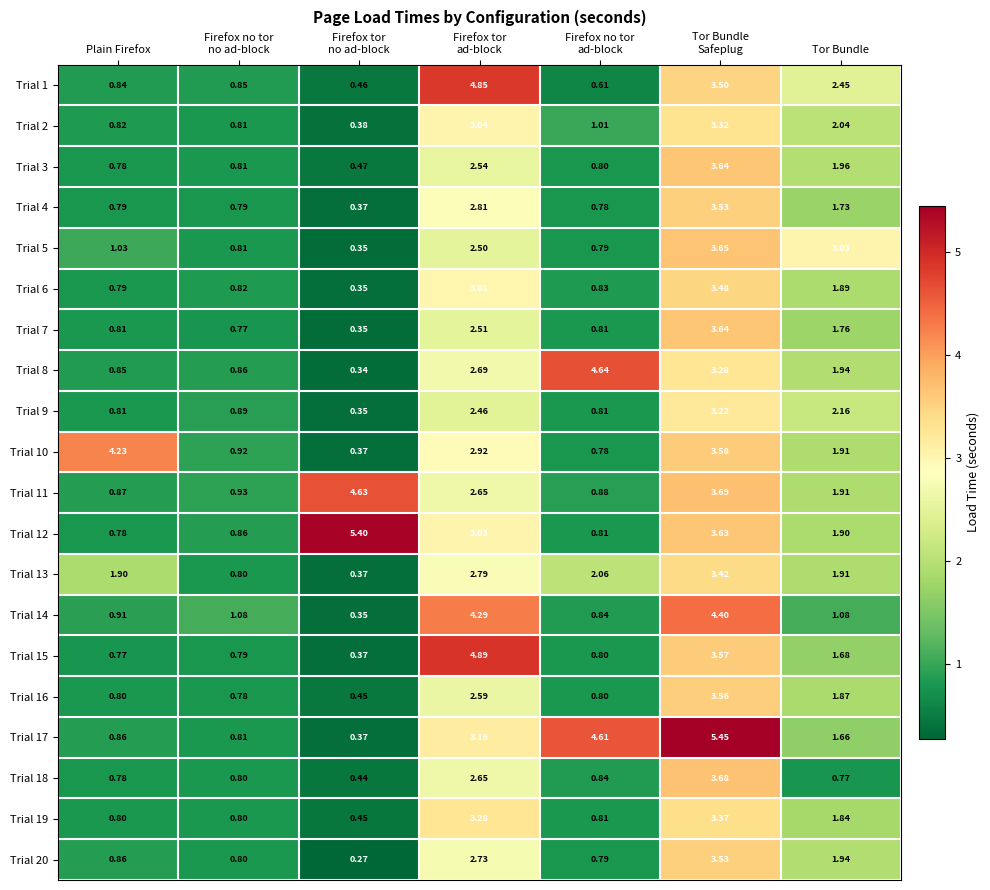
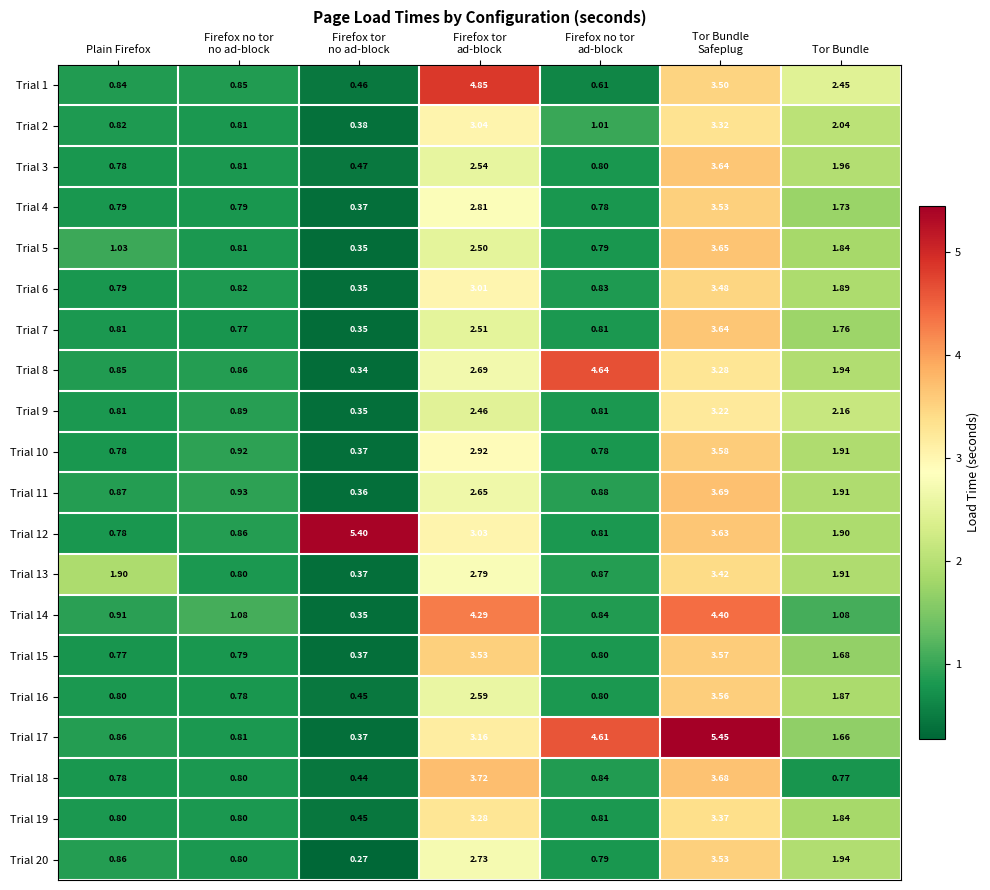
  {
    "Trial 1": {
      "Plain Firefox": 0.84,
      "Firefox no tor no ad-block": 0.85,
      "Firefox tor no ad-block": 0.46,
      "Firefox tor ad-block": 4.85,
      "Firefox no tor ad-block": 0.61,
      "Tor Bundle Safeplug": 3.50,
      "Tor Bundle": 2.45
    },
    "Trial 2": {
      "Plain Firefox": 0.82,
      "Firefox no tor no ad-block": 0.81,
      "Firefox tor no ad-block": 0.38,
      "Firefox tor ad-block": 3.04,
      "Firefox no tor ad-block": 1.01,
      "Tor Bundle Safeplug": 3.32,
      "Tor Bundle": 2.04
    },
    "Trial 3": {
      "Plain Firefox": 0.78,
      "Firefox no tor no ad-block": 0.81,
      "Firefox tor no ad-block": 0.47,
      "Firefox tor ad-block": 2.54,
      "Firefox no tor ad-block": 0.80,
      "Tor Bundle Safeplug": 3.64,
      "Tor Bundle": 1.96
    },
    "Trial 4": {
      "Plain Firefox": 0.79,
      "Firefox no tor no ad-block": 0.79,
      "Firefox tor no ad-block": 0.37,
      "Firefox tor ad-block": 2.81,
      "Firefox no tor ad-block": 0.78,
      "Tor Bundle Safeplug": 3.53,
      "Tor Bundle": 1.73
    },
    "Trial 5": {
      "Plain Firefox": 1.03,
      "Firefox no tor no ad-block": 0.81,
      "Firefox tor no ad-block": 0.35,
      "Firefox tor ad-block": 2.50,
      "Firefox no tor ad-block": 0.79,
      "Tor Bundle Safeplug": 3.65,
-     "Tor Bundle": 3.03
+     "Tor Bundle": 1.84
    },
    "Trial 6": {
      "Plain Firefox": 0.79,
      "Firefox no tor no ad-block": 0.82,
      "Firefox tor no ad-block": 0.35,
      "Firefox tor ad-block": 3.01,
      "Firefox no tor ad-block": 0.83,
      "Tor Bundle Safeplug": 3.48,
      "Tor Bundle": 1.89
    },
    "Trial 7": {
      "Plain Firefox": 0.81,
      "Firefox no tor no ad-block": 0.77,
      "Firefox tor no ad-block": 0.35,
      "Firefox tor ad-block": 2.51,
      "Firefox no tor ad-block": 0.81,
      "Tor Bundle Safeplug": 3.64,
      "Tor Bundle": 1.76
    },
    "Trial 8": {
      "Plain Firefox": 0.85,
      "Firefox no tor no ad-block": 0.86,
      "Firefox tor no ad-block": 0.34,
      "Firefox tor ad-block": 2.69,
      "Firefox no tor ad-block": 4.64,
      "Tor Bundle Safeplug": 3.28,
      "Tor Bundle": 1.94
    },
    "Trial 9": {
      "Plain Firefox": 0.81,
      "Firefox no tor no ad-block": 0.89,
      "Firefox tor no ad-block": 0.35,
      "Firefox tor ad-block": 2.46,
      "Firefox no tor ad-block": 0.81,
      "Tor Bundle Safeplug": 3.22,
      "Tor Bundle": 2.16
    },
    "Trial 10": {
-     "Plain Firefox": 4.23,
+     "Plain Firefox": 0.78,
      "Firefox no tor no ad-block": 0.92,
      "Firefox tor no ad-block": 0.37,
      "Firefox tor ad-block": 2.92,
      "Firefox no tor ad-block": 0.78,
      "Tor Bundle Safeplug": 3.58,
      "Tor Bundle": 1.91
    },
    "Trial 11": {
      "Plain Firefox": 0.87,
      "Firefox no tor no ad-block": 0.93,
-     "Firefox tor no ad-block": 4.63,
+     "Firefox tor no ad-block": 0.36,
      "Firefox tor ad-block": 2.65,
      "Firefox no tor ad-block": 0.88,
      "Tor Bundle Safeplug": 3.69,
      "Tor Bundle": 1.91
    },
    "Trial 12": {
      "Plain Firefox": 0.78,
      "Firefox no tor no ad-block": 0.86,
      "Firefox tor no ad-block": 5.40,
      "Firefox tor ad-block": 3.03,
      "Firefox no tor ad-block": 0.81,
      "Tor Bundle Safeplug": 3.63,
      "Tor Bundle": 1.90
    },
    "Trial 13": {
      "Plain Firefox": 1.90,
      "Firefox no tor no ad-block": 0.80,
      "Firefox tor no ad-block": 0.37,
      "Firefox tor ad-block": 2.79,
-     "Firefox no tor ad-block": 2.06,
+     "Firefox no tor ad-block": 0.87,
      "Tor Bundle Safeplug": 3.42,
      "Tor Bundle": 1.91
    },
    "Trial 14": {
      "Plain Firefox": 0.91,
      "Firefox no tor no ad-block": 1.08,
      "Firefox tor no ad-block": 0.35,
      "Firefox tor ad-block": 4.29,
      "Firefox no tor ad-block": 0.84,
      "Tor Bundle Safeplug": 4.40,
      "Tor Bundle": 1.08
    },
    "Trial 15": {
      "Plain Firefox": 0.77,
      "Firefox no tor no ad-block": 0.79,
      "Firefox tor no ad-block": 0.37,
-     "Firefox tor ad-block": 4.89,
+     "Firefox tor ad-block": 3.53,
      "Firefox no tor ad-block": 0.80,
      "Tor Bundle Safeplug": 3.57,
      "Tor Bundle": 1.68
    },
    "Trial 16": {
      "Plain Firefox": 0.80,
      "Firefox no tor no ad-block": 0.78,
      "Firefox tor no ad-block": 0.45,
      "Firefox tor ad-block": 2.59,
      "Firefox no tor ad-block": 0.80,
      "Tor Bundle Safeplug": 3.56,
      "Tor Bundle": 1.87
    },
    "Trial 17": {
      "Plain Firefox": 0.86,
      "Firefox no tor no ad-block": 0.81,
      "Firefox tor no ad-block": 0.37,
      "Firefox tor ad-block": 3.16,
      "Firefox no tor ad-block": 4.61,
      "Tor Bundle Safeplug": 5.45,
      "Tor Bundle": 1.66
    },
    "Trial 18": {
      "Plain Firefox": 0.78,
      "Firefox no tor no ad-block": 0.80,
      "Firefox tor no ad-block": 0.44,
-     "Firefox tor ad-block": 2.65,
+     "Firefox tor ad-block": 3.72,
      "Firefox no tor ad-block": 0.84,
      "Tor Bundle Safeplug": 3.68,
      "Tor Bundle": 0.77
    },
    "Trial 19": {
      "Plain Firefox": 0.80,
      "Firefox no tor no ad-block": 0.80,
      "Firefox tor no ad-block": 0.45,
      "Firefox tor ad-block": 3.28,
      "Firefox no tor ad-block": 0.81,
      "Tor Bundle Safeplug": 3.37,
      "Tor Bundle": 1.84
    },
    "Trial 20": {
      "Plain Firefox": 0.86,
      "Firefox no tor no ad-block": 0.80,
      "Firefox tor no ad-block": 0.27,
      "Firefox tor ad-block": 2.73,
      "Firefox no tor ad-block": 0.79,
      "Tor Bundle Safeplug": 3.53,
      "Tor Bundle": 1.94
    }
  }
